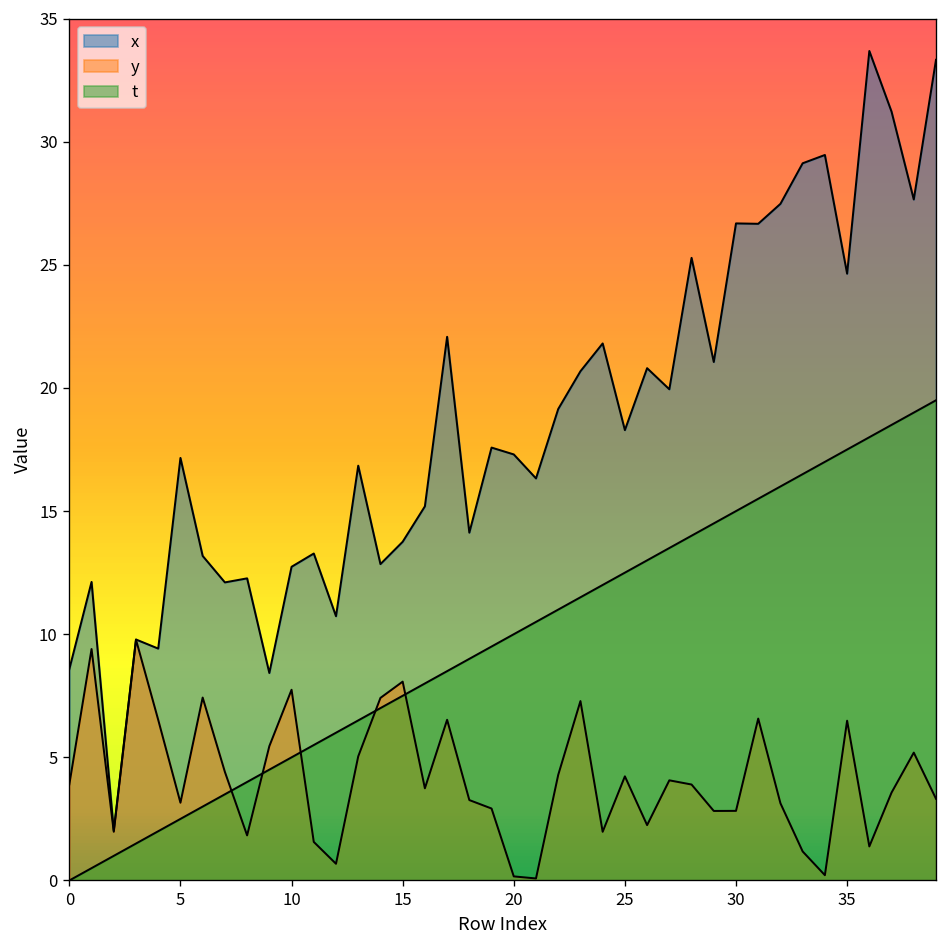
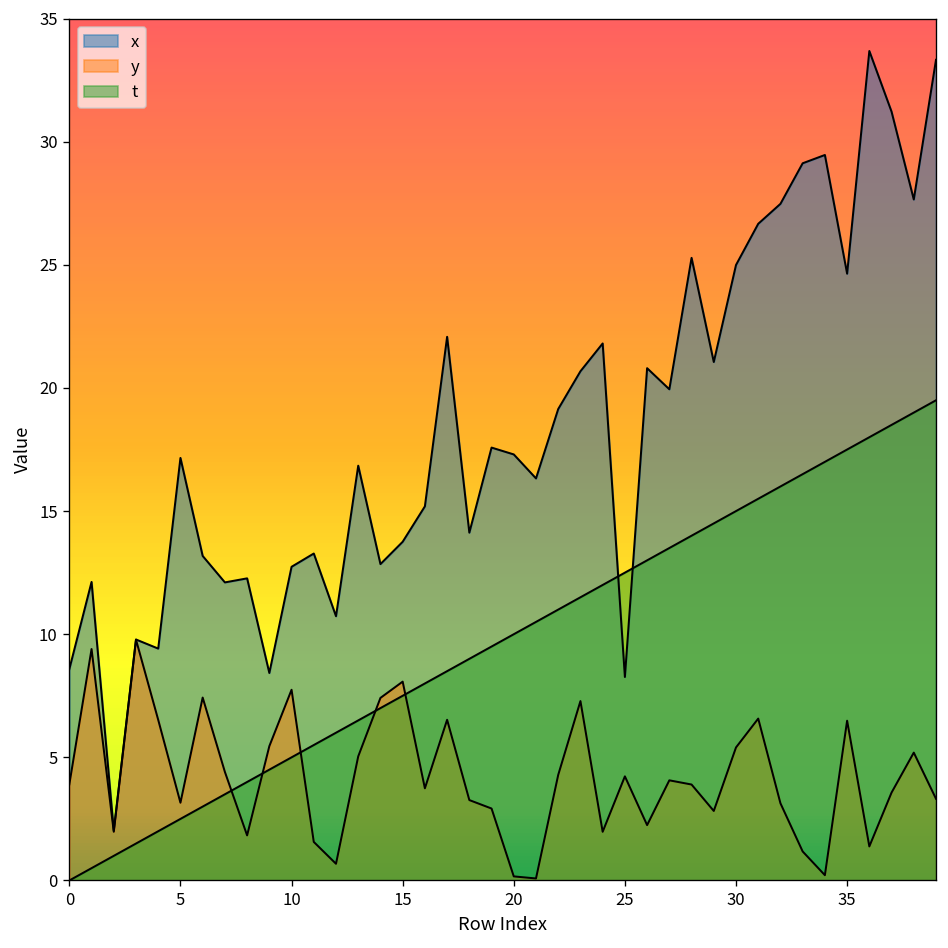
  {
    "x": {
      "0": 8.6,
      "5": 17.2,
      "10": 12.7,
      "15": 13.8,
      "20": 17.3,
-     "25": 18.3,
-     "30": 26.7,
+     "25": 8.3,
+     "30": 25.0,
      "35": 24.6
    },
    "y": {
      "0": 3.9,
      "5": 3.2,
      "10": 7.7,
      "15": 8.1,
      "20": 0.2,
      "25": 4.2,
-     "30": 2.8,
+     "30": 5.4,
      "35": 6.5
    },
    "t": {
      "0": 0.0,
      "5": 2.5,
      "10": 5.0,
      "15": 7.5,
      "20": 10.0,
      "25": 12.5,
      "30": 15.0,
      "35": 17.5
    }
  }
